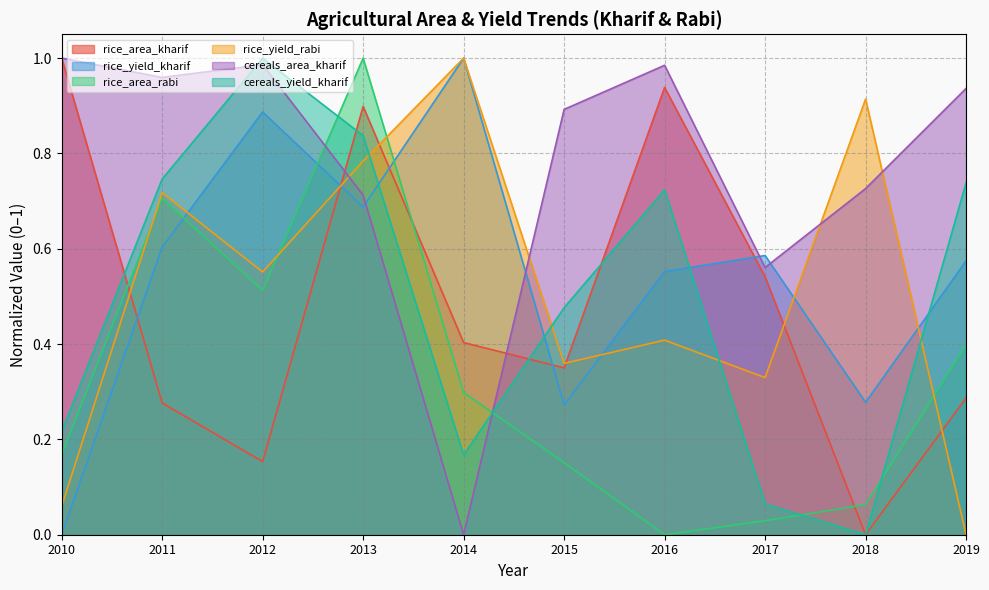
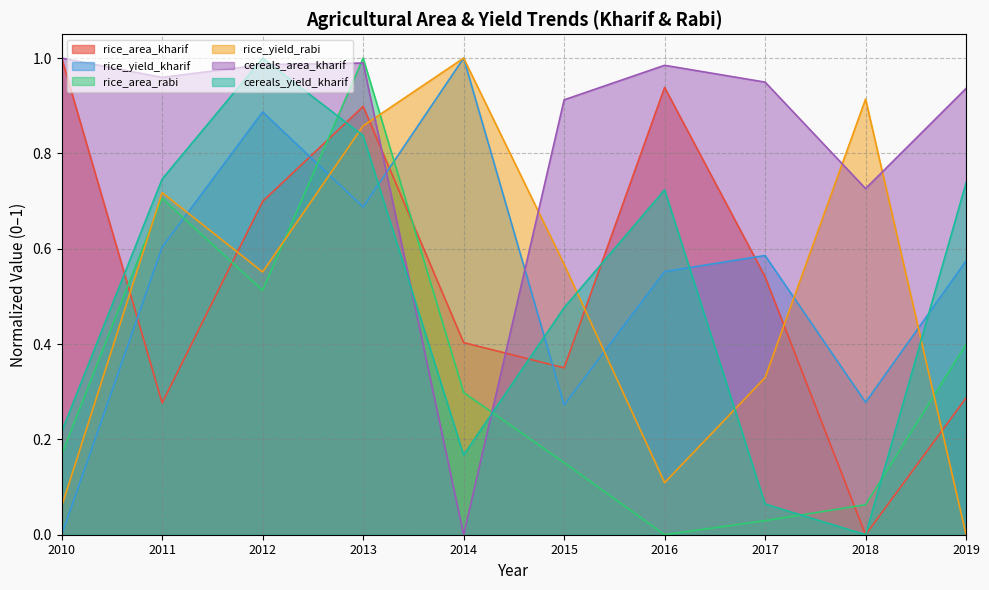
  {
    "rice_area_kharif": {
      "2011": 0.28,
-     "2012": 0.15,
+     "2012": 0.70,
      "2013": 0.90,
      "2014": 0.40,
      "2015": 0.35,
      "2016": 0.94,
      "2017": 0.54,
      "2019": 0.29
    },
    "rice_yield_rabi": {
      "2010": 0.06,
      "2011": 0.72,
      "2012": 0.55,
-     "2013": 0.78,
-     "2015": 0.36,
-     "2016": 0.41,
+     "2013": 0.86,
+     "2015": 0.57,
+     "2016": 0.11,
      "2017": 0.33,
      "2018": 0.91,
      "2019": 0.00
    },
    "cereals_area_kharif": {
-     "2013": 0.71,
+     "2013": 0.99,
      "2014": 0.00,
-     "2015": 0.89,
+     "2015": 0.91,
      "2016": 0.98,
-     "2017": 0.56,
+     "2017": 0.95,
      "2018": 0.73,
      "2019": 0.94
    }
  }
